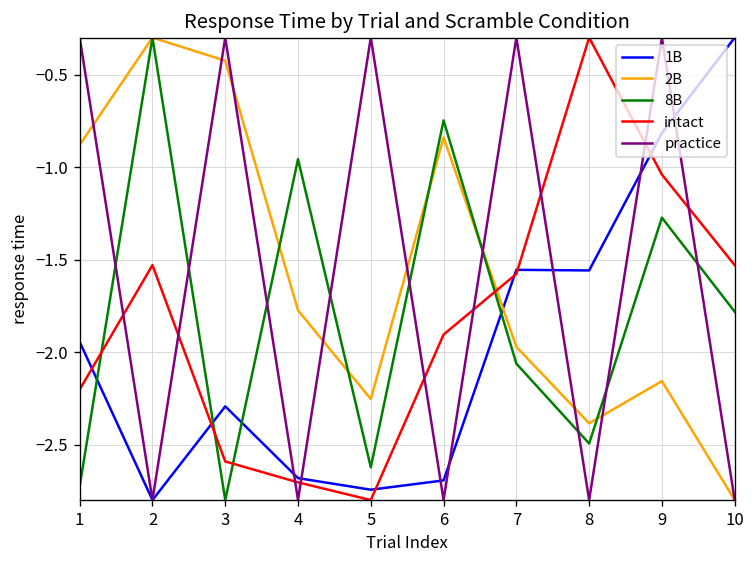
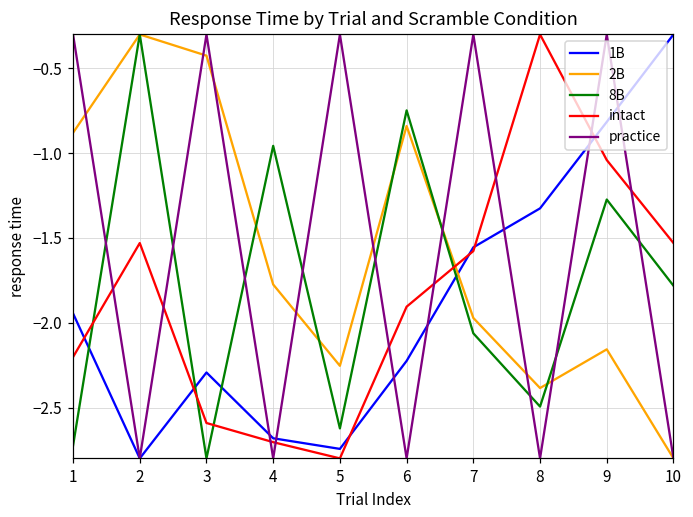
  {
    "1B": {
      "1": -1.94,
      "3": -2.29,
      "4": -2.68,
      "5": -2.74,
-     "6": -2.69,
+     "6": -2.23,
      "7": -1.56,
-     "8": -1.56,
+     "8": -1.33,
      "10": -0.30
    },
    "2B": {
      "1": -0.88,
      "3": -0.42,
      "4": -1.77,
      "5": -2.25,
      "6": -0.84,
      "7": -1.97,
      "8": -2.39,
      "9": -2.16
    },
    "8B": {
      "1": -2.73,
      "3": -2.80,
      "4": -0.96,
      "5": -2.62,
      "6": -0.75,
      "7": -2.06,
      "8": -2.49,
      "9": -1.27,
      "10": -1.78
    },
    "intact": {
      "1": -2.20,
      "2": -1.53,
      "3": -2.59,
      "4": -2.70,
      "5": -2.80,
      "6": -1.91,
      "7": -1.58,
      "8": -0.30,
      "9": -1.04,
      "10": -1.53
    },
    "practice": {
      "1": -0.30,
      "3": -0.30,
      "4": -2.80,
      "5": -0.30,
      "6": -2.80,
      "7": -0.30,
      "8": -2.80,
      "9": -0.30
    }
  }
